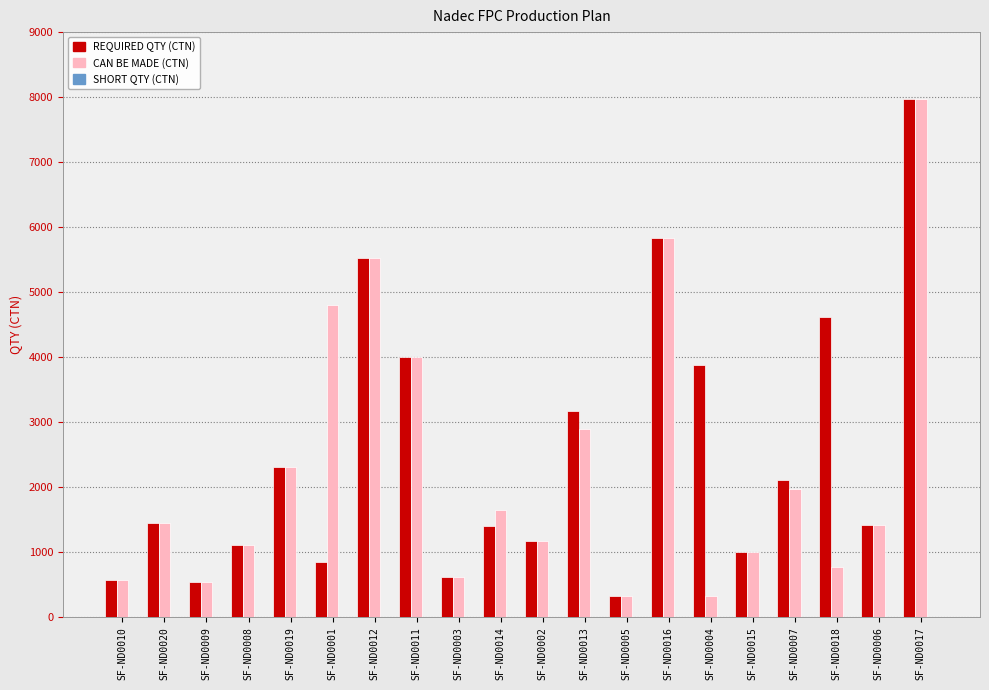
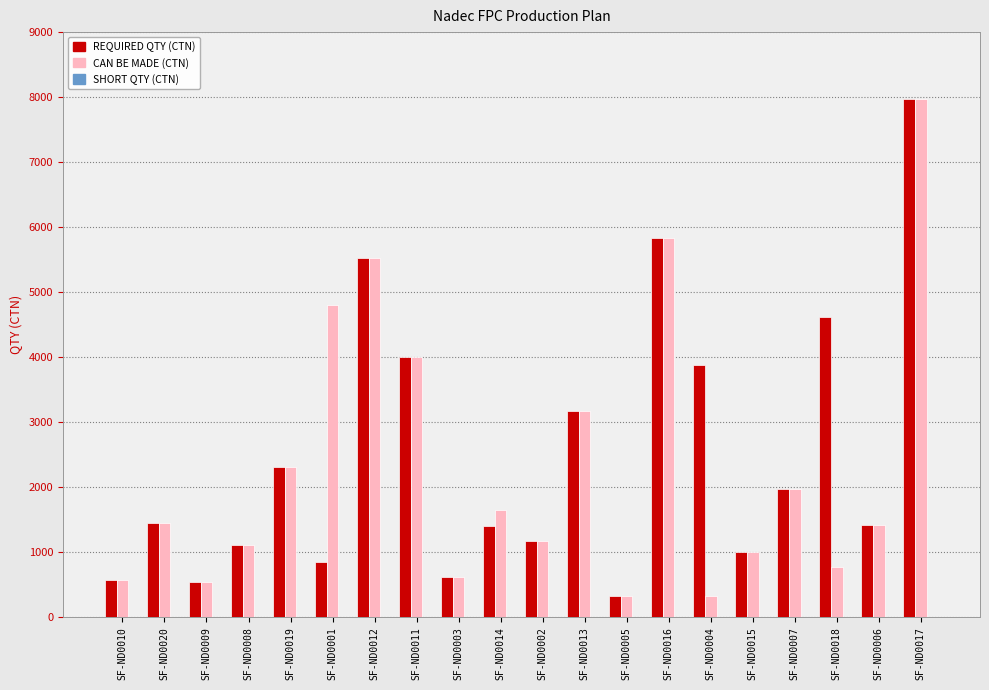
  {
    "REQUIRED QTY (CTN)": {
      "SF-ND0010": 600,
      "SF-ND0020": 1500,
      "SF-ND0009": 500,
      "SF-ND0008": 1100,
      "SF-ND0019": 2300,
      "SF-ND0001": 900,
      "SF-ND0012": 5500,
      "SF-ND0011": 4000,
      "SF-ND0003": 600,
      "SF-ND0014": 1400,
      "SF-ND0002": 1200,
      "SF-ND0013": 3200,
      "SF-ND0005": 300,
      "SF-ND0016": 5800,
      "SF-ND0004": 3900,
      "SF-ND0015": 1000,
-     "SF-ND0007": 2100,
+     "SF-ND0007": 2000,
      "SF-ND0018": 4600,
      "SF-ND0006": 1400,
      "SF-ND0017": 8000
    },
    "CAN BE MADE (CTN)": {
      "SF-ND0010": 600,
      "SF-ND0020": 1500,
      "SF-ND0009": 500,
      "SF-ND0008": 1100,
      "SF-ND0019": 2300,
      "SF-ND0001": 4800,
      "SF-ND0012": 5500,
      "SF-ND0011": 4000,
      "SF-ND0003": 600,
      "SF-ND0014": 1700,
      "SF-ND0002": 1200,
-     "SF-ND0013": 2900,
+     "SF-ND0013": 3200,
      "SF-ND0005": 300,
      "SF-ND0016": 5800,
      "SF-ND0004": 300,
      "SF-ND0015": 1000,
      "SF-ND0007": 2000,
      "SF-ND0018": 800,
      "SF-ND0006": 1400,
      "SF-ND0017": 8000
    },
    "SHORT QTY (CTN)": {
      "SF-ND0010": 0,
      "SF-ND0020": 0,
      "SF-ND0009": 0,
      "SF-ND0008": 0,
      "SF-ND0019": 0,
      "SF-ND0001": 0,
      "SF-ND0012": 0,
      "SF-ND0011": 0,
      "SF-ND0003": 0,
      "SF-ND0014": 0,
      "SF-ND0002": 0,
      "SF-ND0013": 0,
      "SF-ND0005": 0,
      "SF-ND0016": 0,
      "SF-ND0004": 0,
      "SF-ND0015": 0,
      "SF-ND0007": 0,
      "SF-ND0018": 0,
      "SF-ND0006": 0,
      "SF-ND0017": 0
    }
  }
